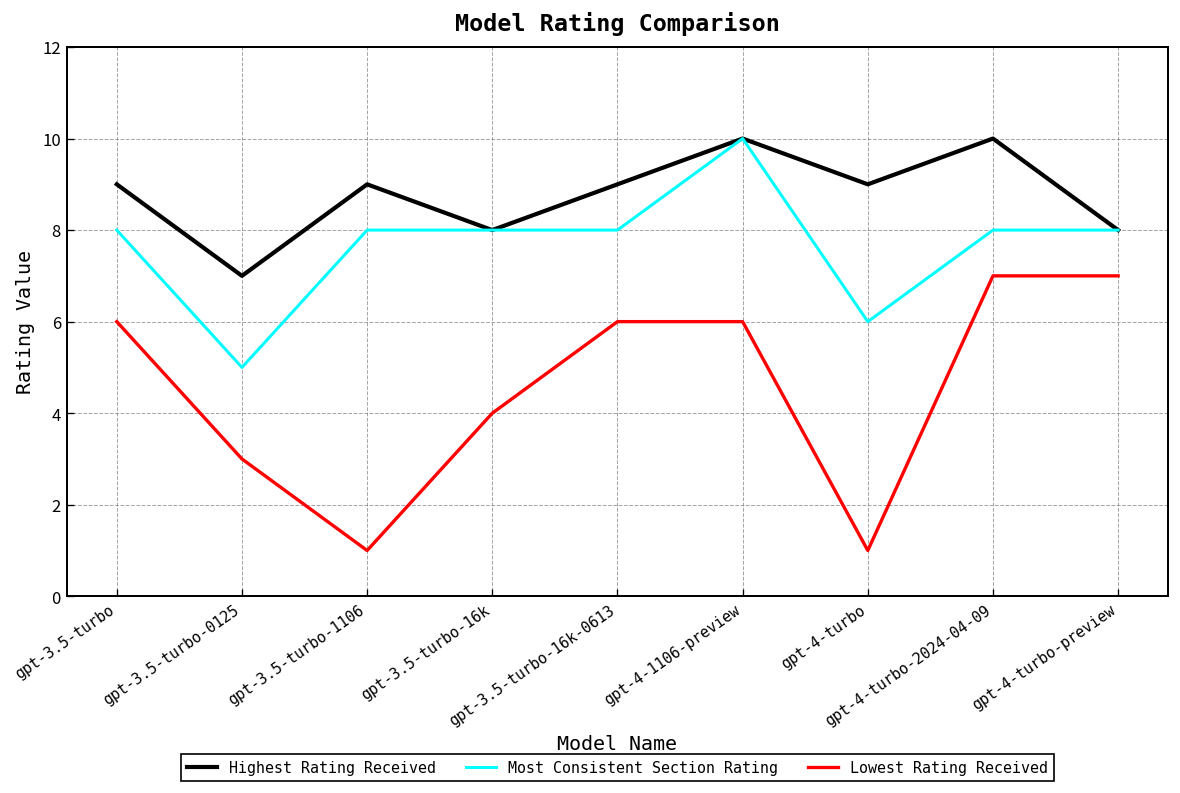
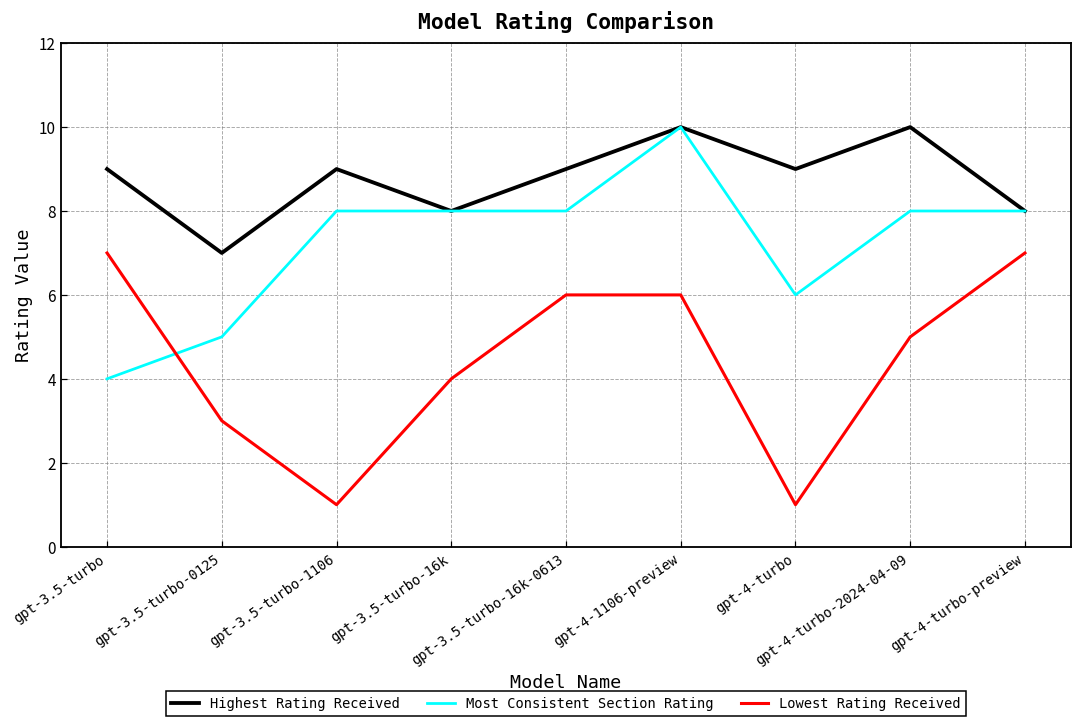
  {
    "Highest Rating Received": {
      "gpt-3.5-turbo": 9,
      "gpt-3.5-turbo-0125": 7,
      "gpt-3.5-turbo-1106": 9,
      "gpt-3.5-turbo-16k-0613": 9,
      "gpt-4-turbo": 9,
      "gpt-4-turbo-2024-04-09": 10
    },
    "Most Consistent Section Rating": {
-     "gpt-3.5-turbo": 8,
+     "gpt-3.5-turbo": 4,
      "gpt-3.5-turbo-0125": 5,
      "gpt-3.5-turbo-1106": 8,
      "gpt-3.5-turbo-16k-0613": 8,
      "gpt-4-turbo": 6,
      "gpt-4-turbo-2024-04-09": 8
    },
    "Lowest Rating Received": {
-     "gpt-3.5-turbo": 6,
+     "gpt-3.5-turbo": 7,
      "gpt-3.5-turbo-0125": 3,
      "gpt-3.5-turbo-1106": 1,
      "gpt-3.5-turbo-16k": 4,
      "gpt-3.5-turbo-16k-0613": 6,
      "gpt-4-1106-preview": 6,
      "gpt-4-turbo": 1,
-     "gpt-4-turbo-2024-04-09": 7,
+     "gpt-4-turbo-2024-04-09": 5,
      "gpt-4-turbo-preview": 7
    }
  }
